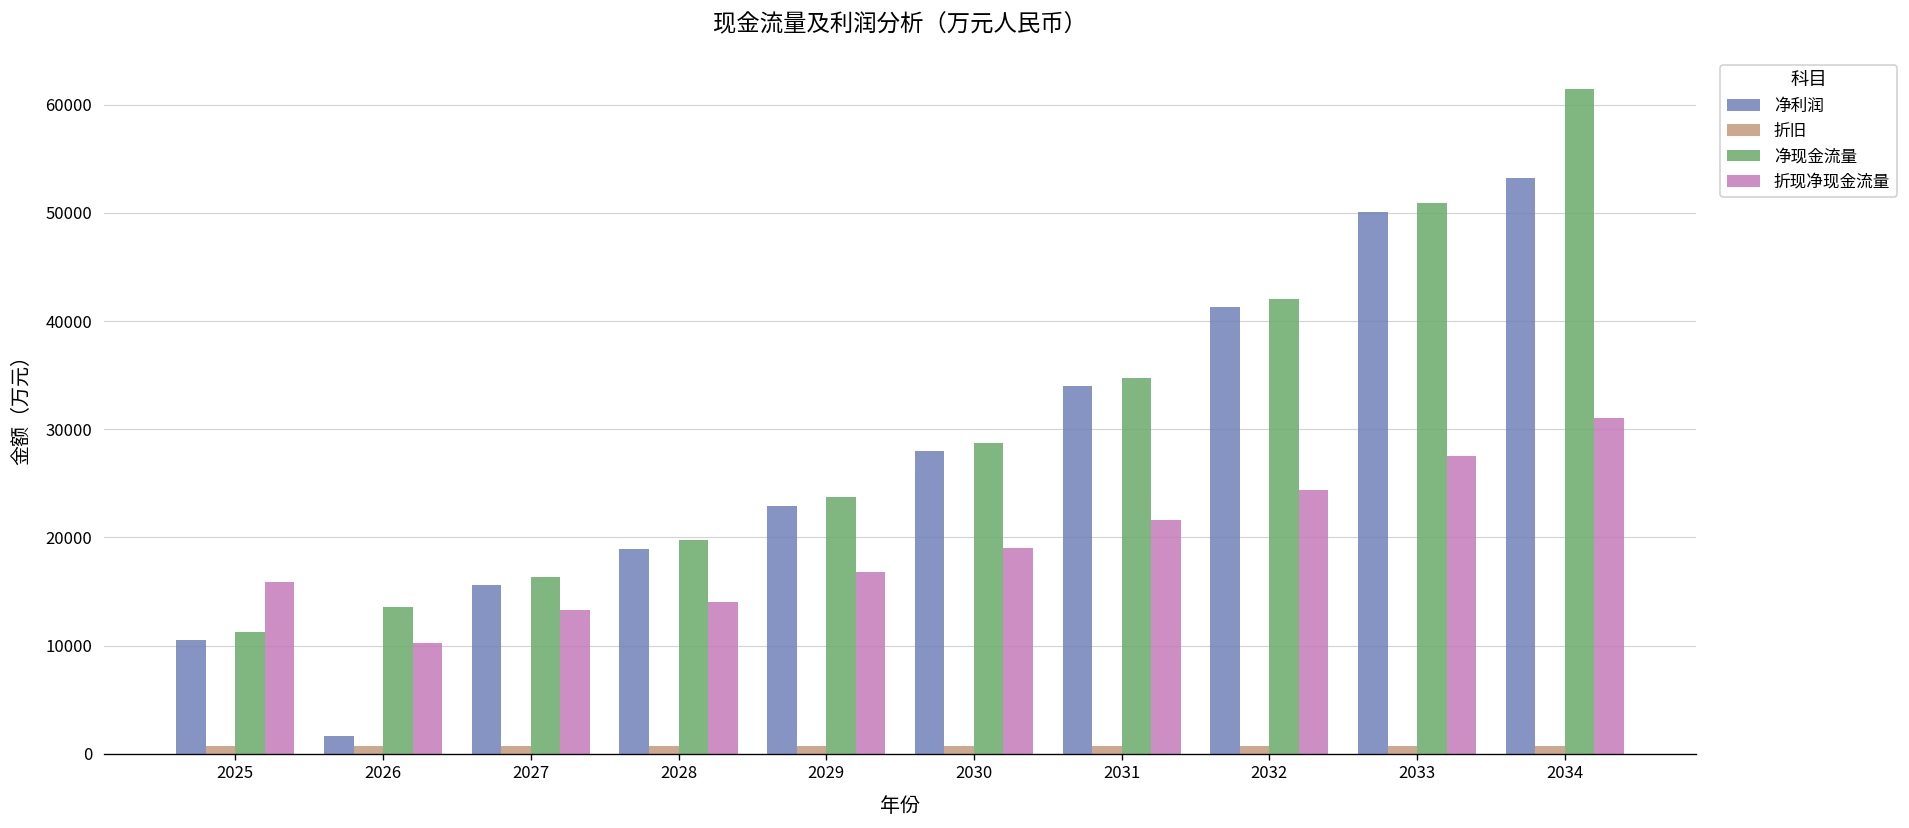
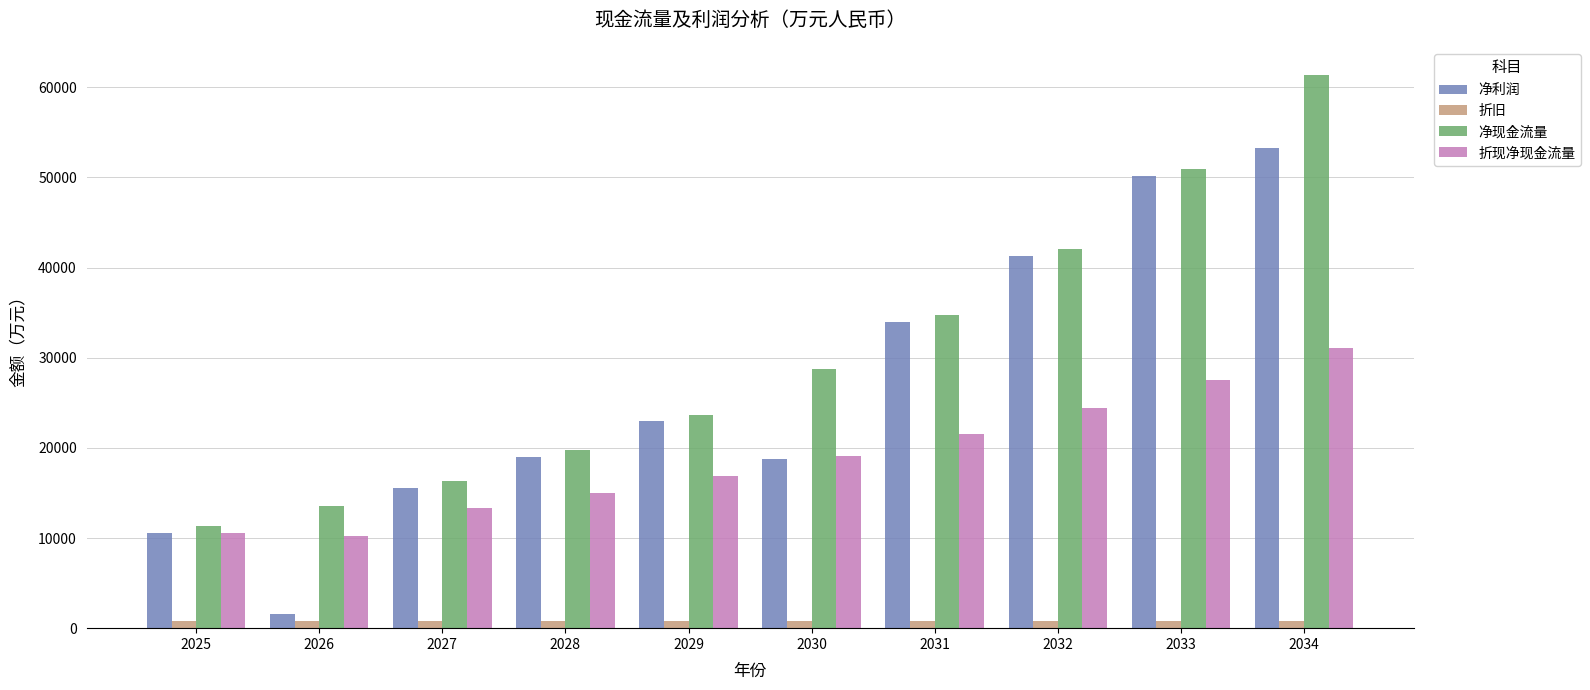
  {
    "净利润": {
      "2025": 11000,
      "2026": 2000,
      "2027": 16000,
      "2028": 19000,
      "2029": 23000,
-     "2030": 28000,
+     "2030": 19000,
      "2031": 34000,
      "2032": 41000,
      "2033": 50000,
      "2034": 53000
    },
    "折旧": {
      "2025": 1000,
      "2026": 1000,
      "2027": 1000,
      "2028": 1000,
      "2029": 1000,
      "2030": 1000,
      "2031": 1000,
      "2032": 1000,
      "2033": 1000,
      "2034": 1000
    },
    "净现金流量": {
      "2025": 11000,
      "2026": 14000,
      "2027": 16000,
      "2028": 20000,
      "2029": 24000,
      "2030": 29000,
      "2031": 35000,
      "2032": 42000,
      "2033": 51000,
      "2034": 61000
    },
    "折现净现金流量": {
-     "2025": 16000,
+     "2025": 11000,
      "2026": 10000,
      "2027": 13000,
-     "2028": 14000,
+     "2028": 15000,
      "2029": 17000,
      "2030": 19000,
      "2031": 22000,
      "2032": 24000,
      "2033": 28000,
      "2034": 31000
    }
  }
